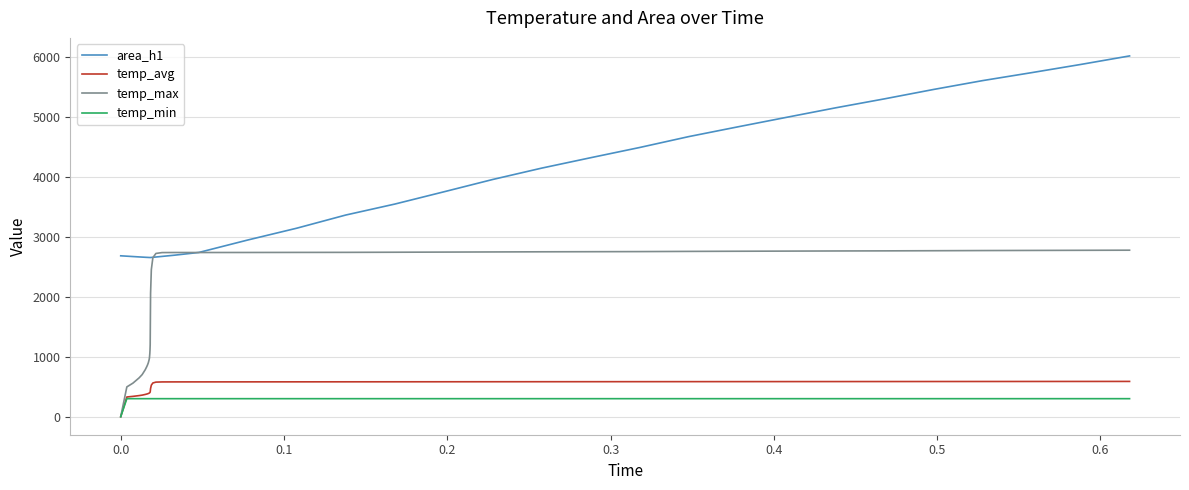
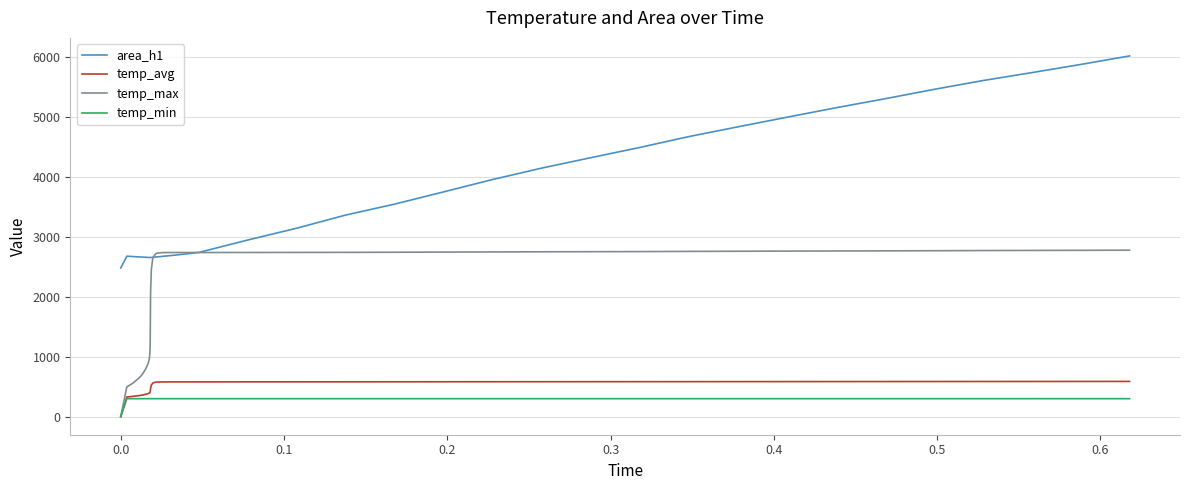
  {
    "area_h1": {
-     "0.0": 2700
+     "0.0": 2500
    }
  }
